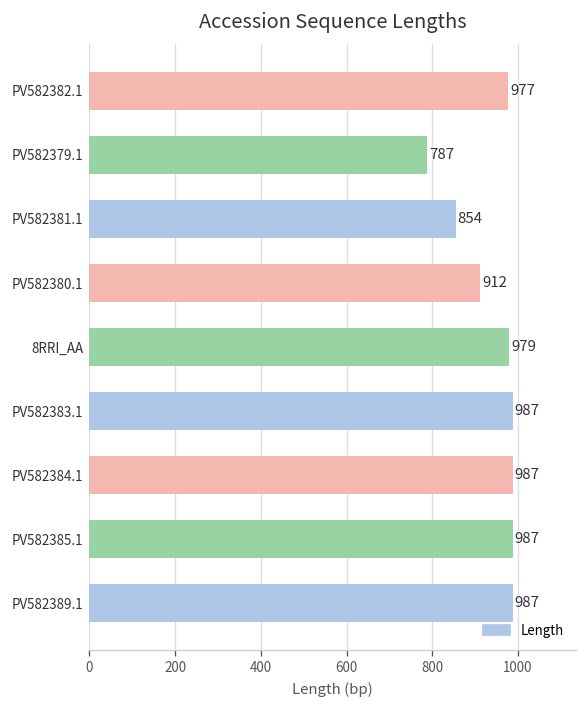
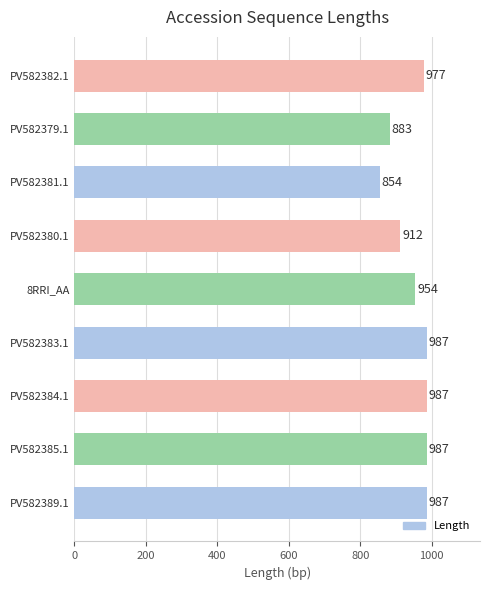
  {
    "PV582382.1": 977,
-   "PV582379.1": 787,
+   "PV582379.1": 883,
    "PV582381.1": 854,
    "PV582380.1": 912,
-   "8RRI_AA": 979,
+   "8RRI_AA": 954,
    "PV582383.1": 987,
    "PV582384.1": 987,
    "PV582385.1": 987,
    "PV582389.1": 987
  }
